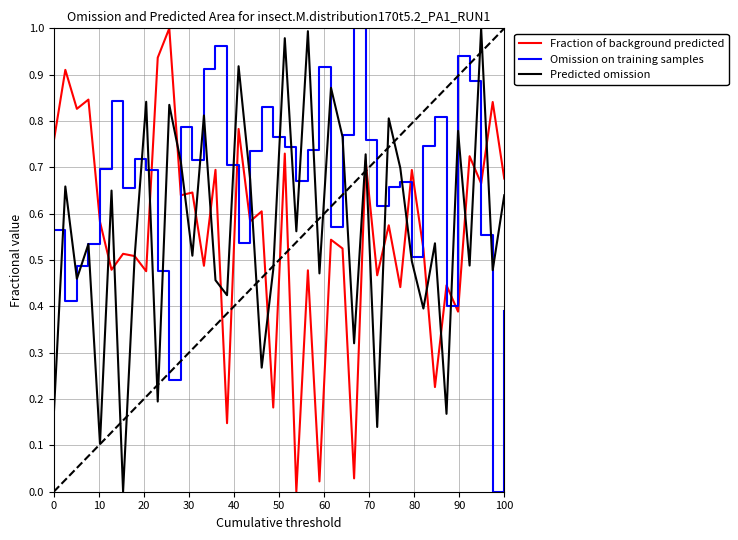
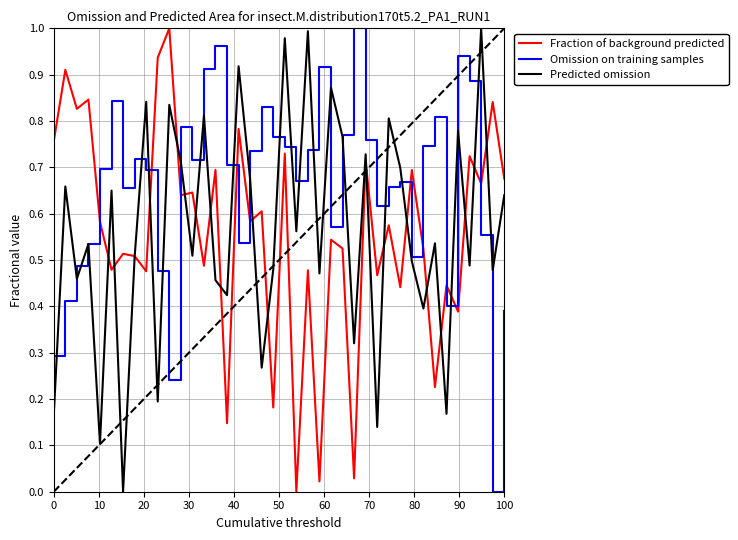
  {
    "Fraction of background predicted": {
      "0": 0.76,
      "100": 0.68
    },
    "Omission on training samples": {
-     "0": 0.56,
+     "0": 0.29,
      "100": 0.39
    }
  }
